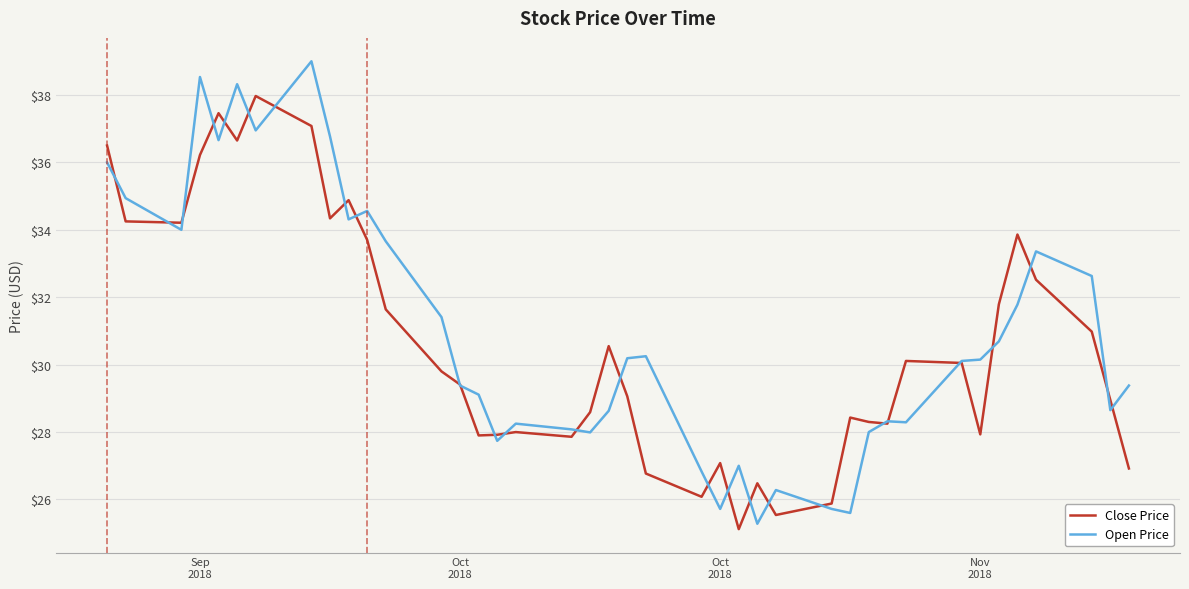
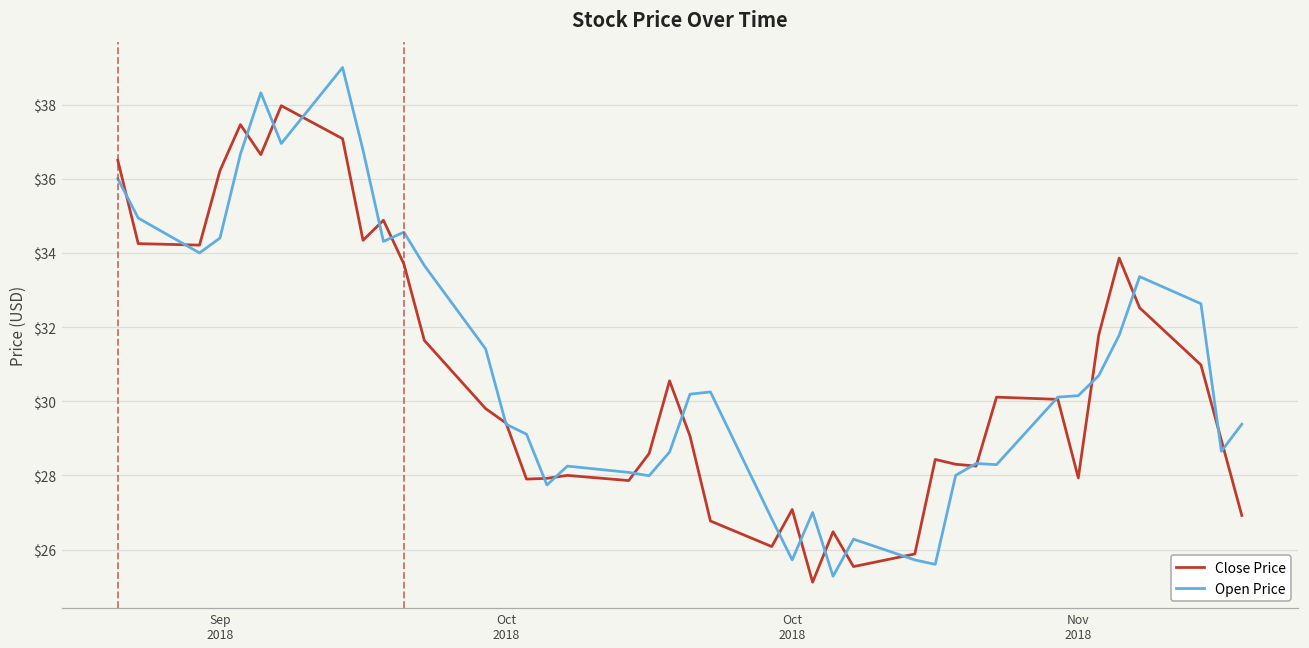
  {
    "Close Price": {
      "Sep 2018": "$36.2",
      "Nov 2018": "$27.9"
    },
    "Open Price": {
-     "Sep 2018": "$38.5",
+     "Sep 2018": "$34.4",
      "Nov 2018": "$30.1"
    }
  }
